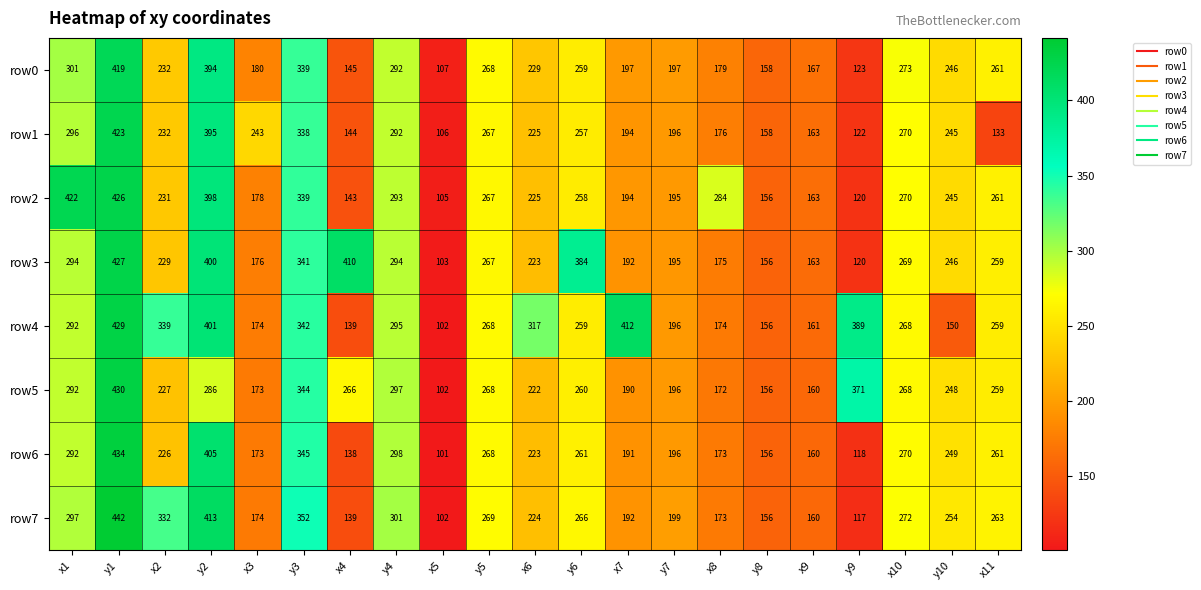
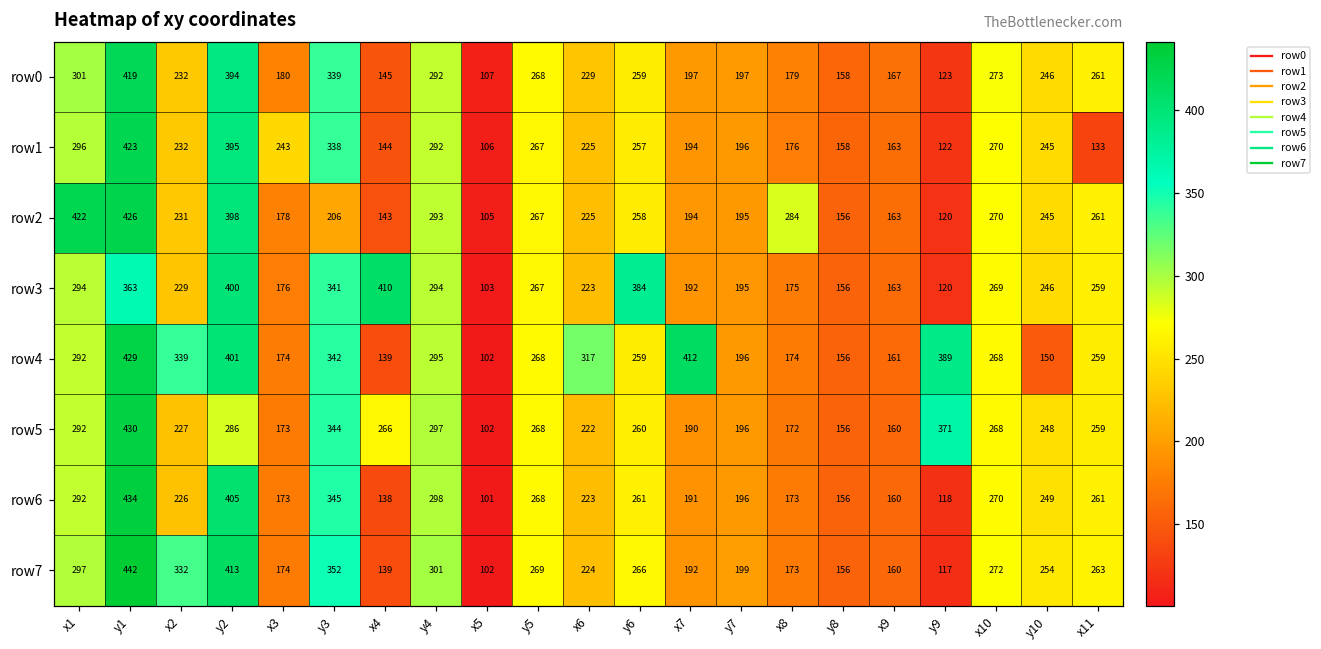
  {
    "row0": {
      "x1": 301,
      "y1": 419,
      "x2": 232,
      "y2": 394,
      "x3": 180,
      "y3": 339,
      "x4": 145,
      "y4": 292,
      "x5": 107,
      "y5": 268,
      "x6": 229,
      "y6": 259,
      "x7": 197,
      "y7": 197,
      "x8": 179,
      "y8": 158,
      "x9": 167,
      "y9": 123,
      "x10": 273,
      "y10": 246,
      "x11": 261
    },
    "row1": {
      "x1": 296,
      "y1": 423,
      "x2": 232,
      "y2": 395,
      "x3": 243,
      "y3": 338,
      "x4": 144,
      "y4": 292,
      "x5": 106,
      "y5": 267,
      "x6": 225,
      "y6": 257,
      "x7": 194,
      "y7": 196,
      "x8": 176,
      "y8": 158,
      "x9": 163,
      "y9": 122,
      "x10": 270,
      "y10": 245,
      "x11": 133
    },
    "row2": {
      "x1": 422,
      "y1": 426,
      "x2": 231,
      "y2": 398,
      "x3": 178,
-     "y3": 339,
+     "y3": 206,
      "x4": 143,
      "y4": 293,
      "x5": 105,
      "y5": 267,
      "x6": 225,
      "y6": 258,
      "x7": 194,
      "y7": 195,
      "x8": 284,
      "y8": 156,
      "x9": 163,
      "y9": 120,
      "x10": 270,
      "y10": 245,
      "x11": 261
    },
    "row3": {
      "x1": 294,
-     "y1": 427,
+     "y1": 363,
      "x2": 229,
      "y2": 400,
      "x3": 176,
      "y3": 341,
      "x4": 410,
      "y4": 294,
      "x5": 103,
      "y5": 267,
      "x6": 223,
      "y6": 384,
      "x7": 192,
      "y7": 195,
      "x8": 175,
      "y8": 156,
      "x9": 163,
      "y9": 120,
      "x10": 269,
      "y10": 246,
      "x11": 259
    },
    "row4": {
      "x1": 292,
      "y1": 429,
      "x2": 339,
      "y2": 401,
      "x3": 174,
      "y3": 342,
      "x4": 139,
      "y4": 295,
      "x5": 102,
      "y5": 268,
      "x6": 317,
      "y6": 259,
      "x7": 412,
      "y7": 196,
      "x8": 174,
      "y8": 156,
      "x9": 161,
      "y9": 389,
      "x10": 268,
      "y10": 150,
      "x11": 259
    },
    "row5": {
      "x1": 292,
      "y1": 430,
      "x2": 227,
      "y2": 286,
      "x3": 173,
      "y3": 344,
      "x4": 266,
      "y4": 297,
      "x5": 102,
      "y5": 268,
      "x6": 222,
      "y6": 260,
      "x7": 190,
      "y7": 196,
      "x8": 172,
      "y8": 156,
      "x9": 160,
      "y9": 371,
      "x10": 268,
      "y10": 248,
      "x11": 259
    },
    "row6": {
      "x1": 292,
      "y1": 434,
      "x2": 226,
      "y2": 405,
      "x3": 173,
      "y3": 345,
      "x4": 138,
      "y4": 298,
      "x5": 101,
      "y5": 268,
      "x6": 223,
      "y6": 261,
      "x7": 191,
      "y7": 196,
      "x8": 173,
      "y8": 156,
      "x9": 160,
      "y9": 118,
      "x10": 270,
      "y10": 249,
      "x11": 261
    },
    "row7": {
      "x1": 297,
      "y1": 442,
      "x2": 332,
      "y2": 413,
      "x3": 174,
      "y3": 352,
      "x4": 139,
      "y4": 301,
      "x5": 102,
      "y5": 269,
      "x6": 224,
      "y6": 266,
      "x7": 192,
      "y7": 199,
      "x8": 173,
      "y8": 156,
      "x9": 160,
      "y9": 117,
      "x10": 272,
      "y10": 254,
      "x11": 263
    }
  }
